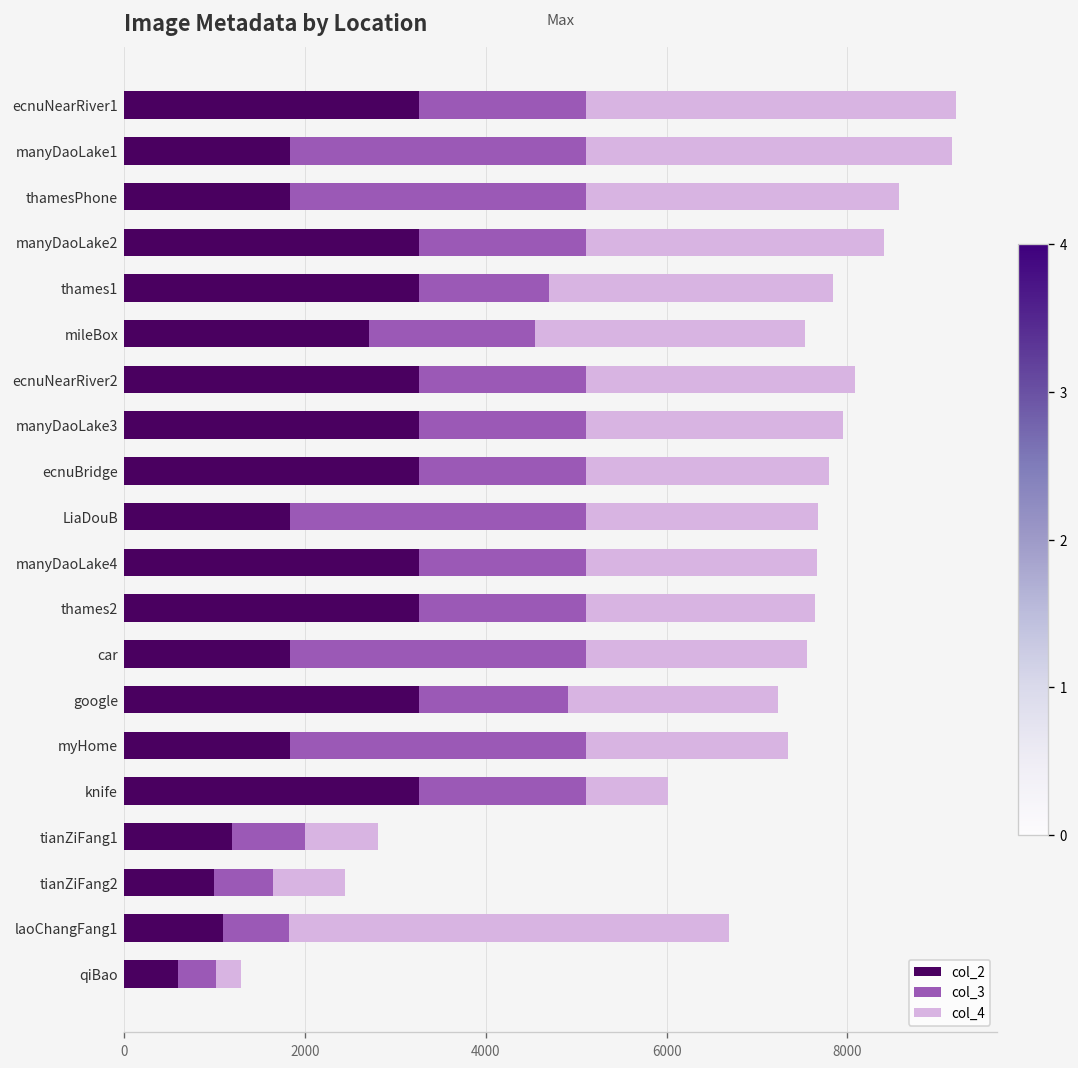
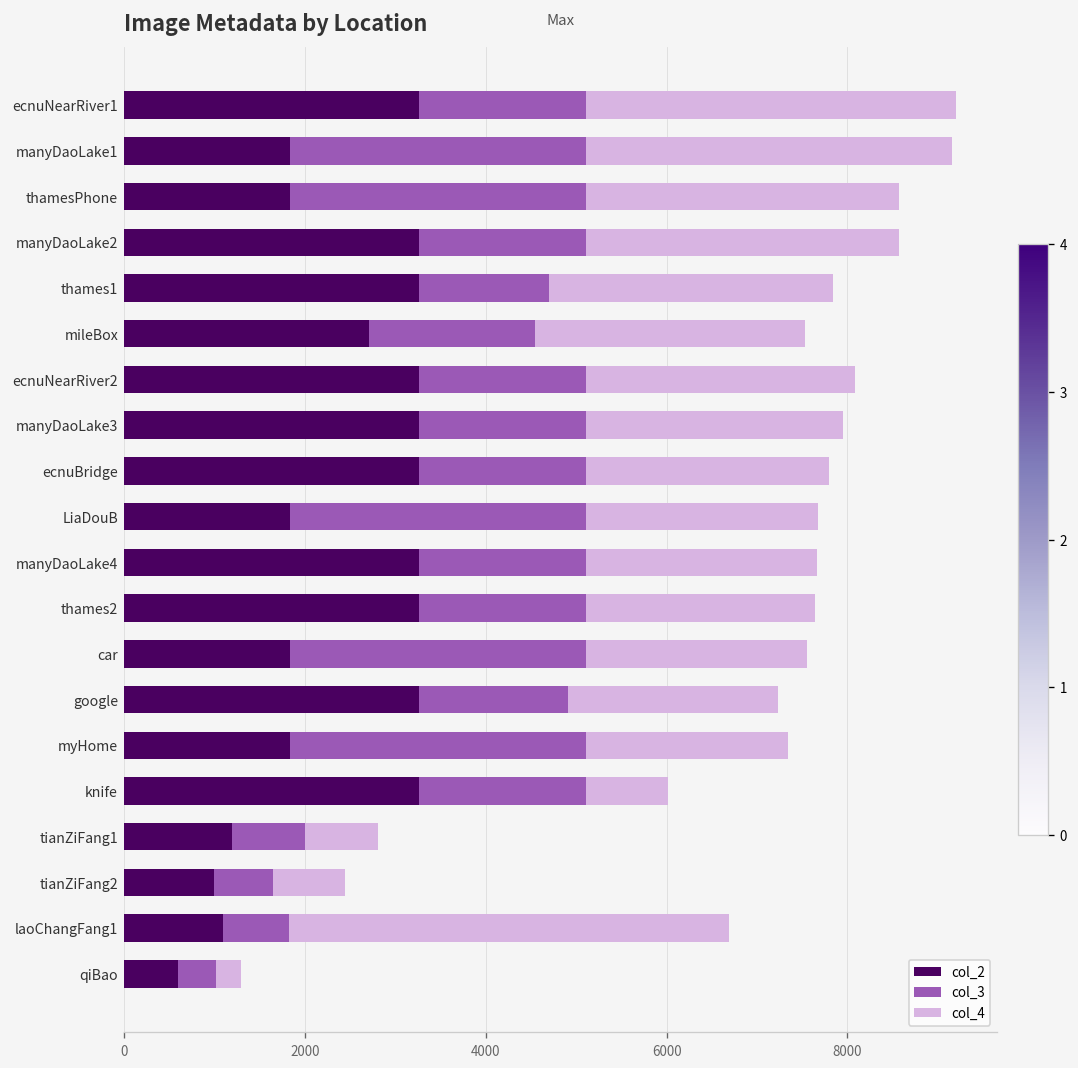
  {
    "col_2": {
      "ecnuNearRiver1": 3300,
      "manyDaoLake1": 1800,
      "thamesPhone": 1800,
      "manyDaoLake2": 3300,
      "thames1": 3300,
      "mileBox": 2700,
      "ecnuNearRiver2": 3300,
      "manyDaoLake3": 3300,
      "ecnuBridge": 3300,
      "LiaDouB": 1800,
      "manyDaoLake4": 3300,
      "thames2": 3300,
      "car": 1800,
      "google": 3300,
      "myHome": 1800,
      "knife": 3300,
      "tianZiFang1": 1200,
      "tianZiFang2": 1000,
      "laoChangFang1": 1100,
      "qiBao": 600
    },
    "col_3": {
      "ecnuNearRiver1": 1800,
      "manyDaoLake1": 3300,
      "thamesPhone": 3300,
      "manyDaoLake2": 1800,
      "thames1": 1400,
      "mileBox": 1800,
      "ecnuNearRiver2": 1800,
      "manyDaoLake3": 1800,
      "ecnuBridge": 1800,
      "LiaDouB": 3300,
      "manyDaoLake4": 1800,
      "thames2": 1800,
      "car": 3300,
      "google": 1600,
      "myHome": 3300,
      "knife": 1800,
      "tianZiFang1": 800,
      "tianZiFang2": 600,
      "laoChangFang1": 700,
      "qiBao": 400
    },
    "col_4": {
      "ecnuNearRiver1": 4100,
      "manyDaoLake1": 4100,
      "thamesPhone": 3500,
-     "manyDaoLake2": 3300,
+     "manyDaoLake2": 3500,
      "thames1": 3100,
      "mileBox": 3000,
      "ecnuNearRiver2": 3000,
      "manyDaoLake3": 2800,
      "ecnuBridge": 2700,
      "LiaDouB": 2600,
      "manyDaoLake4": 2600,
      "thames2": 2500,
      "car": 2500,
      "google": 2300,
      "myHome": 2200,
      "knife": 900,
      "tianZiFang1": 800,
      "tianZiFang2": 800,
      "laoChangFang1": 4900,
      "qiBao": 300
    }
  }
